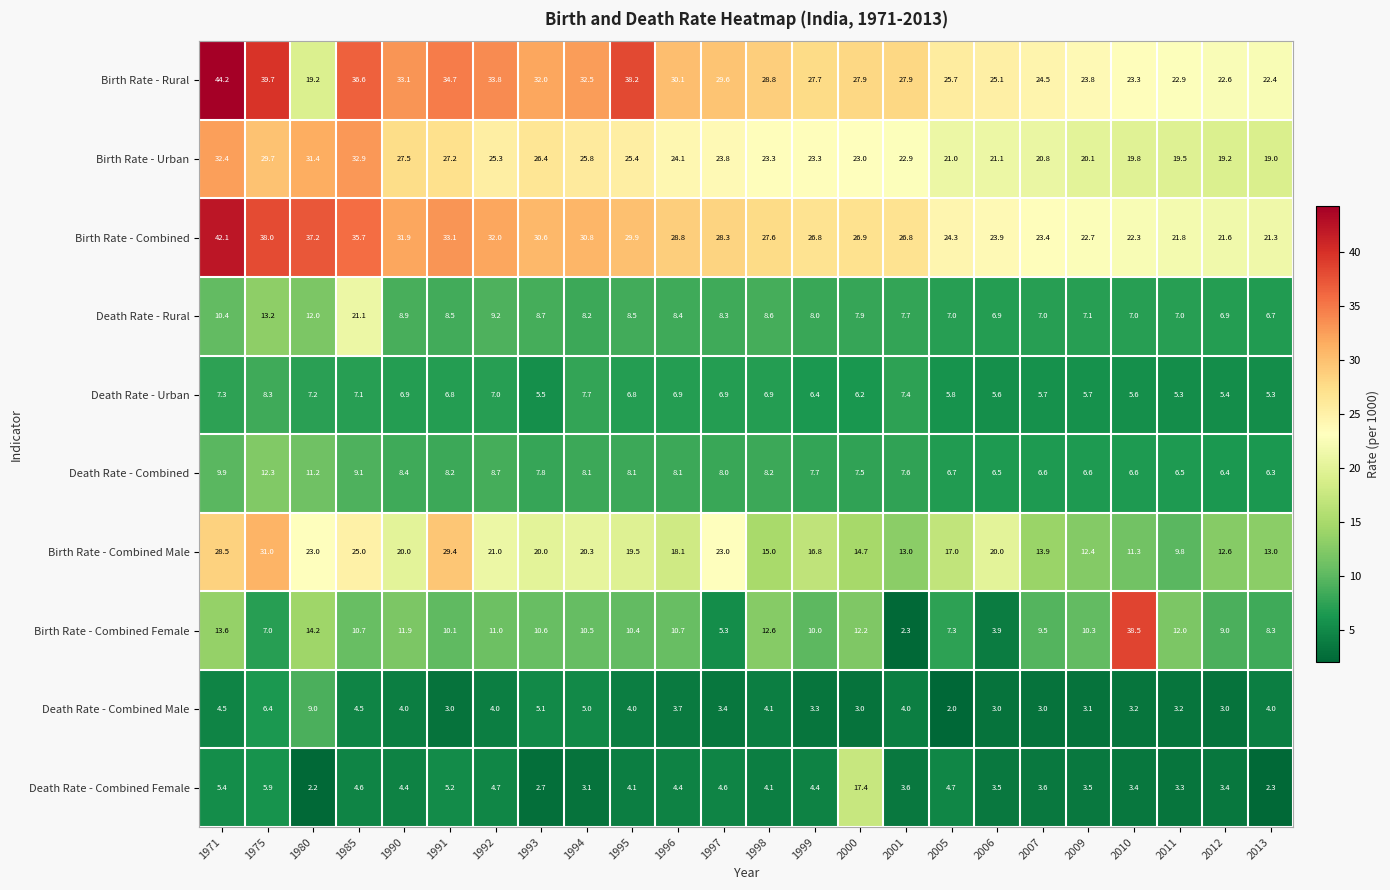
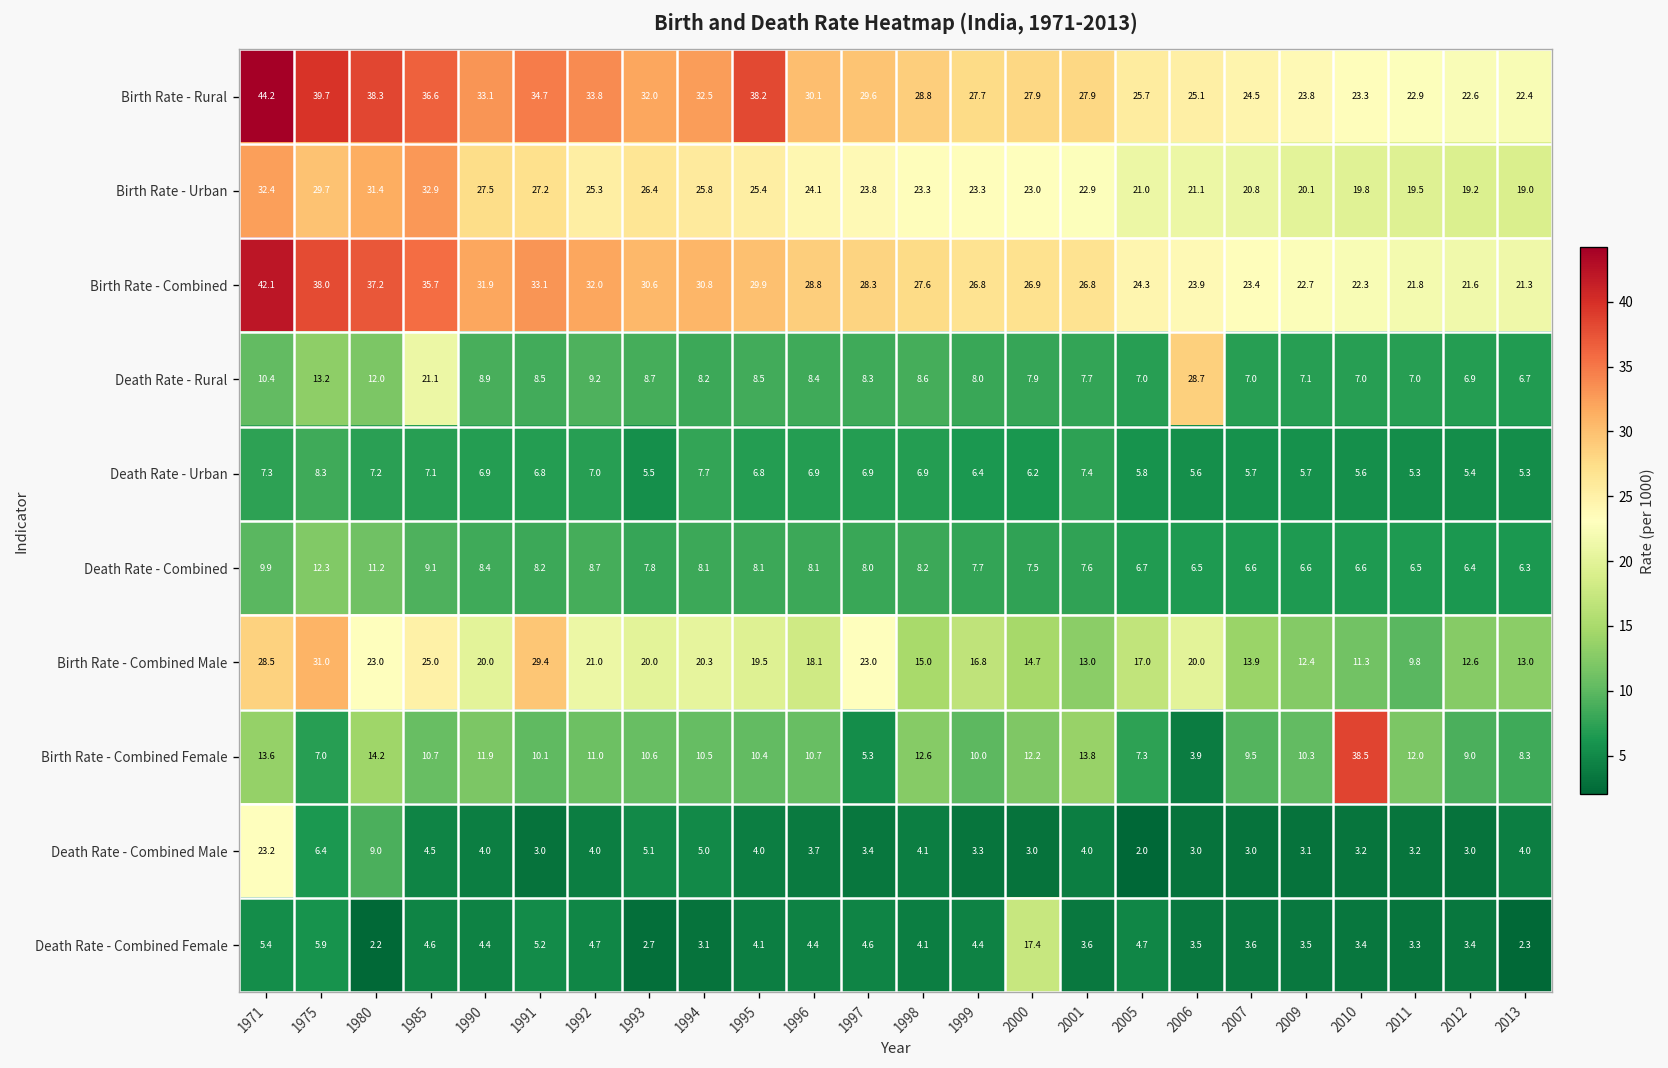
  {
    "Birth Rate - Rural": {
      "1971": 44.2,
      "1975": 39.7,
-     "1980": 19.2,
+     "1980": 38.3,
      "1985": 36.6,
      "1990": 33.1,
      "1991": 34.7,
      "1992": 33.8,
      "1993": 32.0,
      "1994": 32.5,
      "1995": 38.2,
      "1996": 30.1,
      "1997": 29.6,
      "1998": 28.8,
      "1999": 27.7,
      "2000": 27.9,
      "2001": 27.9,
      "2005": 25.7,
      "2006": 25.1,
      "2007": 24.5,
      "2009": 23.8,
      "2010": 23.3,
      "2011": 22.9,
      "2012": 22.6,
      "2013": 22.4
    },
    "Death Rate - Rural": {
      "1971": 10.4,
      "1975": 13.2,
      "1980": 12.0,
      "1985": 21.1,
      "1990": 8.9,
      "1991": 8.5,
      "1992": 9.2,
      "1993": 8.7,
      "1994": 8.2,
      "1995": 8.5,
      "1996": 8.4,
      "1997": 8.3,
      "1998": 8.6,
      "1999": 8.0,
      "2000": 7.9,
      "2001": 7.7,
      "2005": 7.0,
-     "2006": 6.9,
+     "2006": 28.7,
      "2007": 7.0,
      "2009": 7.1,
      "2010": 7.0,
      "2011": 7.0,
      "2012": 6.9,
      "2013": 6.7
    },
    "Birth Rate - Combined Female": {
      "1971": 13.6,
      "1975": 7.0,
      "1980": 14.2,
      "1985": 10.7,
      "1990": 11.9,
      "1991": 10.1,
      "1992": 11.0,
      "1993": 10.6,
      "1994": 10.5,
      "1995": 10.4,
      "1996": 10.7,
      "1997": 5.3,
      "1998": 12.6,
      "1999": 10.0,
      "2000": 12.2,
-     "2001": 2.3,
+     "2001": 13.8,
      "2005": 7.3,
      "2006": 3.9,
      "2007": 9.5,
      "2009": 10.3,
      "2010": 38.5,
      "2011": 12.0,
      "2012": 9.0,
      "2013": 8.3
    },
    "Death Rate - Combined Male": {
-     "1971": 4.5,
+     "1971": 23.2,
      "1975": 6.4,
      "1980": 9.0,
      "1985": 4.5,
      "1990": 4.0,
      "1991": 3.0,
      "1992": 4.0,
      "1993": 5.1,
      "1994": 5.0,
      "1995": 4.0,
      "1996": 3.7,
      "1997": 3.4,
      "1998": 4.1,
      "1999": 3.3,
      "2000": 3.0,
      "2001": 4.0,
      "2005": 2.0,
      "2006": 3.0,
      "2007": 3.0,
      "2009": 3.1,
      "2010": 3.2,
      "2011": 3.2,
      "2012": 3.0,
      "2013": 4.0
    }
  }
